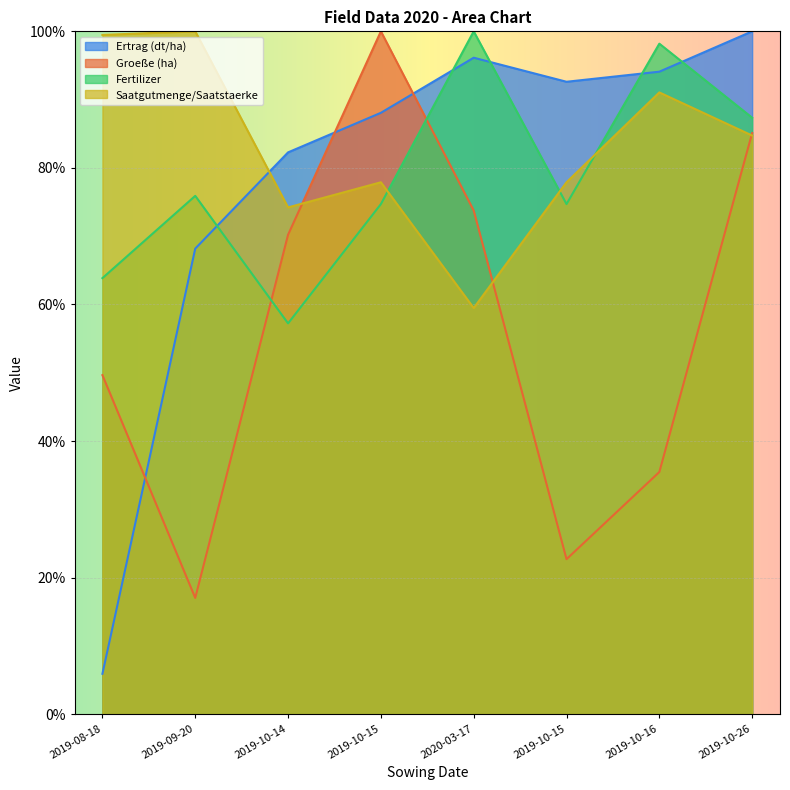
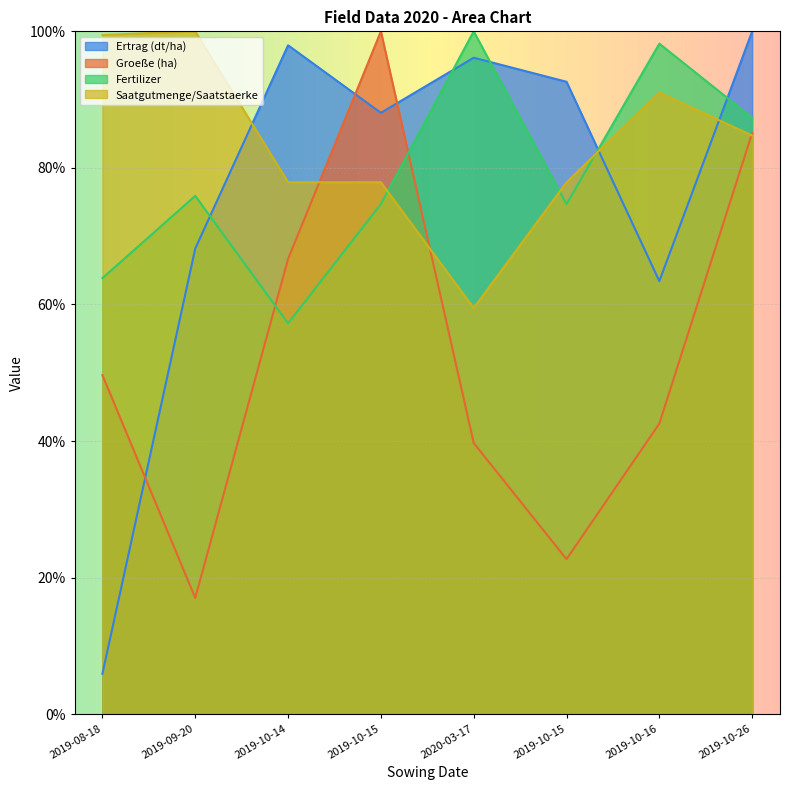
  {
    "Ertrag (dt/ha)": {
      "2019-08-18": "6%",
      "2019-09-20": "68%",
-     "2019-10-14": "82%",
+     "2019-10-14": "98%",
      "2020-03-17": "96%",
-     "2019-10-16": "94%",
+     "2019-10-16": "63%",
      "2019-10-26": "100%"
    },
    "Groeße (ha)": {
      "2019-08-18": "50%",
      "2019-09-20": "17%",
-     "2019-10-14": "70%",
-     "2020-03-17": "74%",
-     "2019-10-16": "35%"
+     "2019-10-14": "67%",
+     "2020-03-17": "40%",
+     "2019-10-16": "43%"
    },
    "Fertilizer": {
      "2019-08-18": "64%",
      "2019-09-20": "76%",
      "2019-10-14": "57%",
      "2020-03-17": "100%",
      "2019-10-16": "98%",
      "2019-10-26": "87%"
    },
    "Saatgutmenge/Saatstaerke": {
      "2019-08-18": "99%",
      "2019-09-20": "100%",
-     "2019-10-14": "74%",
+     "2019-10-14": "78%",
      "2020-03-17": "59%",
      "2019-10-16": "91%"
    }
  }
